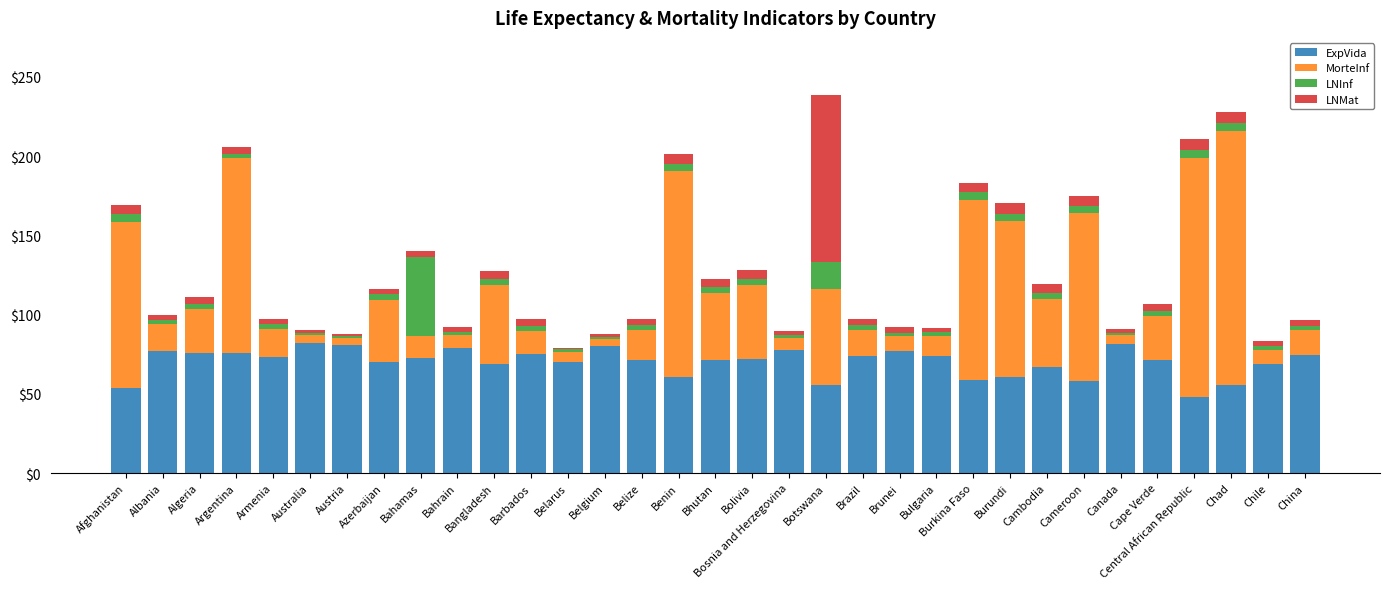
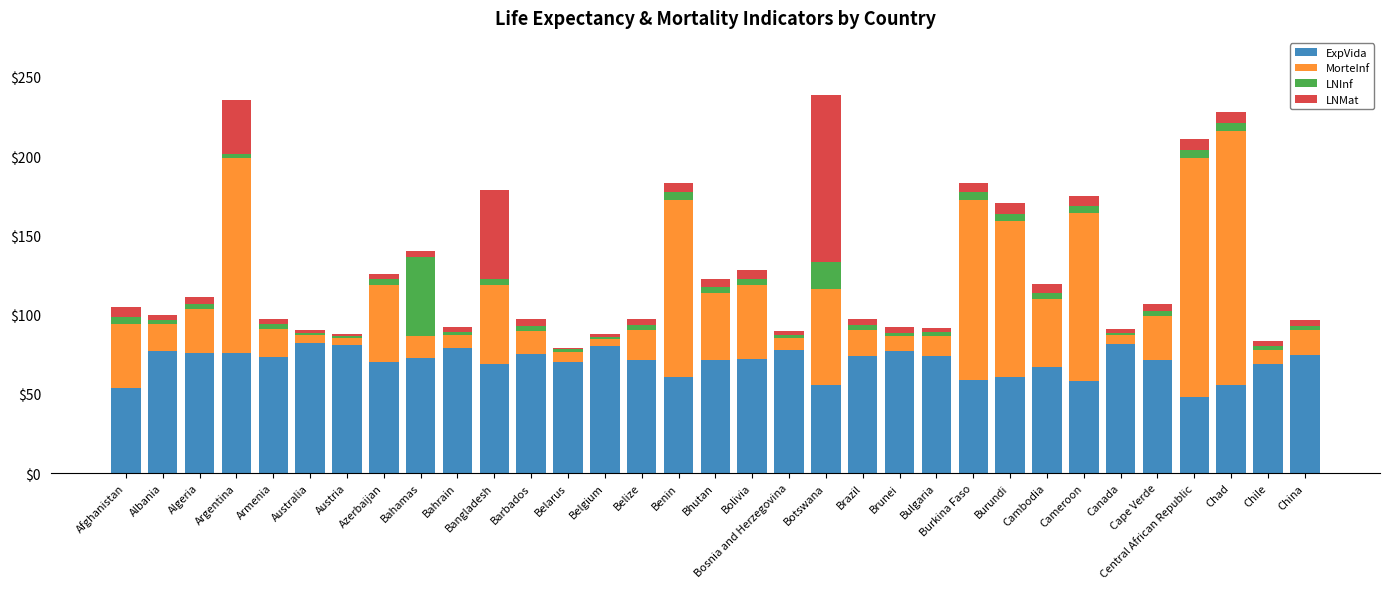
  {
    "ExpVida": {
      "Afghanistan": "$54",
      "Albania": "$77",
      "Algeria": "$76",
      "Argentina": "$76",
      "Armenia": "$73",
      "Australia": "$82",
      "Austria": "$81",
      "Azerbaijan": "$70",
      "Bahamas": "$73",
      "Bahrain": "$79",
      "Bangladesh": "$69",
      "Barbados": "$75",
      "Belarus": "$70",
      "Belgium": "$80",
      "Belize": "$71",
      "Benin": "$61",
      "Bhutan": "$71",
      "Bolivia": "$72",
      "Bosnia and Herzegovina": "$78",
      "Botswana": "$56",
      "Brazil": "$74",
      "Brunei": "$77",
      "Bulgaria": "$74",
      "Burkina Faso": "$59",
      "Burundi": "$60",
      "Cambodia": "$67",
      "Cameroon": "$58",
      "Canada": "$81",
      "Cape Verde": "$71",
      "Central African Republic": "$48",
      "Chad": "$56",
      "Chile": "$69",
      "China": "$74"
    },
    "MorteInf": {
-     "Afghanistan": "$105",
+     "Afghanistan": "$40",
      "Albania": "$17",
      "Algeria": "$27",
      "Argentina": "$123",
      "Armenia": "$18",
      "Australia": "$5",
      "Austria": "$4",
-     "Azerbaijan": "$39",
+     "Azerbaijan": "$49",
      "Bahamas": "$14",
      "Bahrain": "$8",
      "Bangladesh": "$50",
      "Barbados": "$15",
      "Belarus": "$6",
      "Belgium": "$5",
      "Belize": "$19",
-     "Benin": "$130",
+     "Benin": "$112",
      "Bhutan": "$42",
      "Bolivia": "$47",
      "Bosnia and Herzegovina": "$8",
      "Botswana": "$60",
      "Brazil": "$17",
      "Brunei": "$9",
      "Bulgaria": "$13",
      "Burkina Faso": "$114",
      "Burundi": "$99",
      "Cambodia": "$43",
      "Cameroon": "$106",
      "Canada": "$6",
      "Cape Verde": "$28",
      "Central African Republic": "$151",
      "Chad": "$160",
      "Chile": "$9",
      "China": "$16"
    },
    "LNInf": {
      "Afghanistan": "$5",
      "Albania": "$3",
      "Algeria": "$3",
      "Argentina": "$3",
      "Armenia": "$3",
      "Azerbaijan": "$4",
      "Bahamas": "$50",
      "Bahrain": "$2",
      "Bangladesh": "$4",
      "Barbados": "$3",
      "Belarus": "$2",
      "Belize": "$3",
      "Benin": "$5",
      "Bhutan": "$4",
      "Bolivia": "$4",
      "Bosnia and Herzegovina": "$2",
      "Botswana": "$17",
      "Brazil": "$3",
      "Brunei": "$2",
      "Bulgaria": "$3",
      "Burkina Faso": "$5",
      "Burundi": "$5",
      "Cambodia": "$4",
      "Cameroon": "$5",
      "Canada": "$2",
      "Cape Verde": "$3",
      "Central African Republic": "$5",
      "Chad": "$5",
      "Chile": "$2",
      "China": "$3"
    },
    "LNMat": {
      "Afghanistan": "$6",
      "Albania": "$3",
      "Algeria": "$5",
-     "Argentina": "$4",
+     "Argentina": "$34",
      "Armenia": "$3",
      "Australia": "$2",
      "Azerbaijan": "$3",
      "Bahamas": "$4",
      "Bahrain": "$3",
-     "Bangladesh": "$5",
+     "Bangladesh": "$56",
      "Barbados": "$4",
      "Belgium": "$2",
      "Belize": "$4",
      "Benin": "$6",
      "Bhutan": "$5",
      "Bolivia": "$5",
      "Bosnia and Herzegovina": "$2",
      "Botswana": "$106",
      "Brazil": "$4",
      "Brunei": "$3",
      "Bulgaria": "$2",
      "Burkina Faso": "$6",
      "Burundi": "$7",
      "Cambodia": "$5",
      "Cameroon": "$6",
      "Canada": "$3",
      "Cape Verde": "$4",
      "Central African Republic": "$7",
      "Chad": "$7",
      "Chile": "$3",
      "China": "$4"
    }
  }
